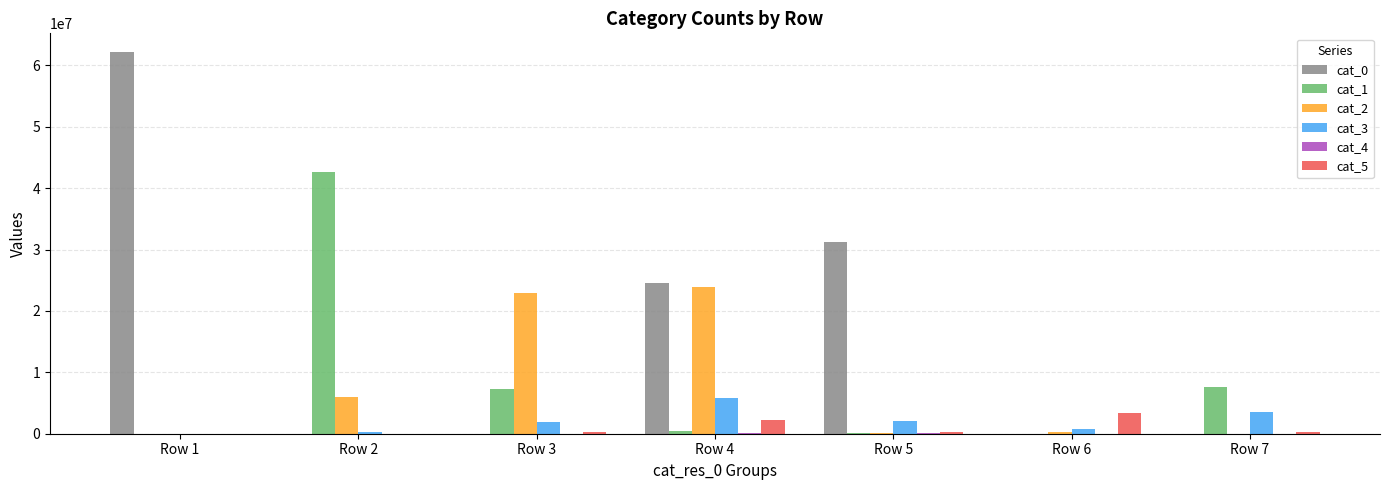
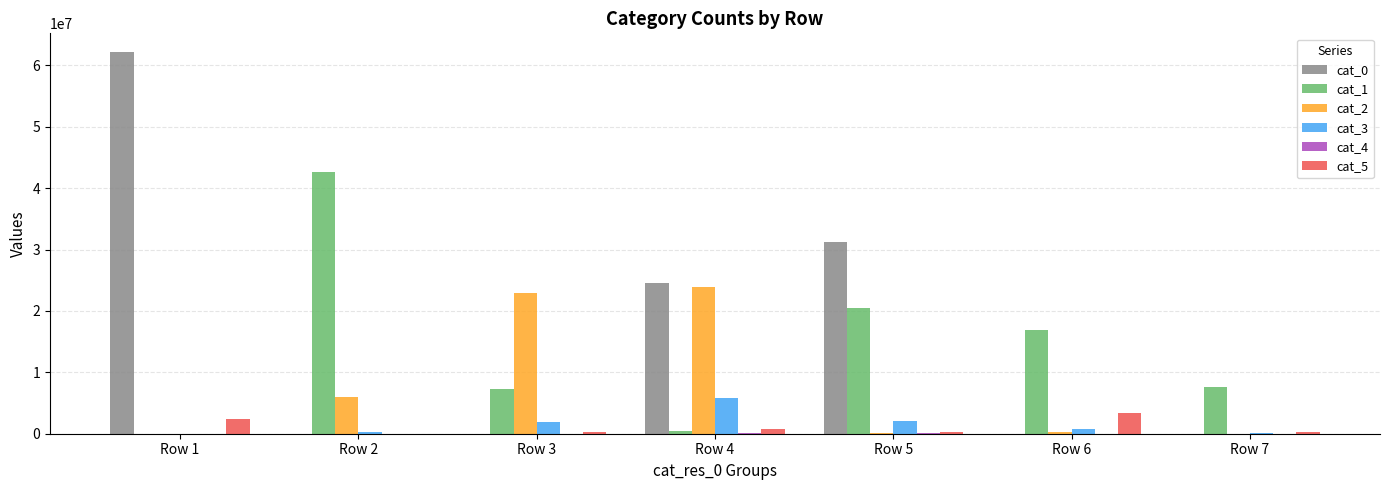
  {
    "cat_0": {
      "Row 1": 62000000,
      "Row 4": 24000000,
      "Row 5": 31000000
    },
    "cat_1": {
      "Row 1": 0,
      "Row 2": 43000000,
      "Row 3": 7000000,
-     "Row 5": 0,
-     "Row 6": 0,
+     "Row 5": 21000000,
+     "Row 6": 17000000,
      "Row 7": 8000000
    },
    "cat_2": {
      "Row 1": 0,
      "Row 2": 6000000,
      "Row 3": 23000000,
      "Row 4": 24000000
    },
    "cat_3": {
      "Row 1": 0,
      "Row 3": 2000000,
      "Row 4": 6000000,
      "Row 5": 2000000,
      "Row 6": 1000000,
-     "Row 7": 4000000
+     "Row 7": 0
    },
    "cat_4": {
      "Row 1": 0
    },
    "cat_5": {
-     "Row 1": 0,
-     "Row 4": 2000000,
+     "Row 1": 2000000,
+     "Row 4": 1000000,
      "Row 6": 3000000
    }
  }
